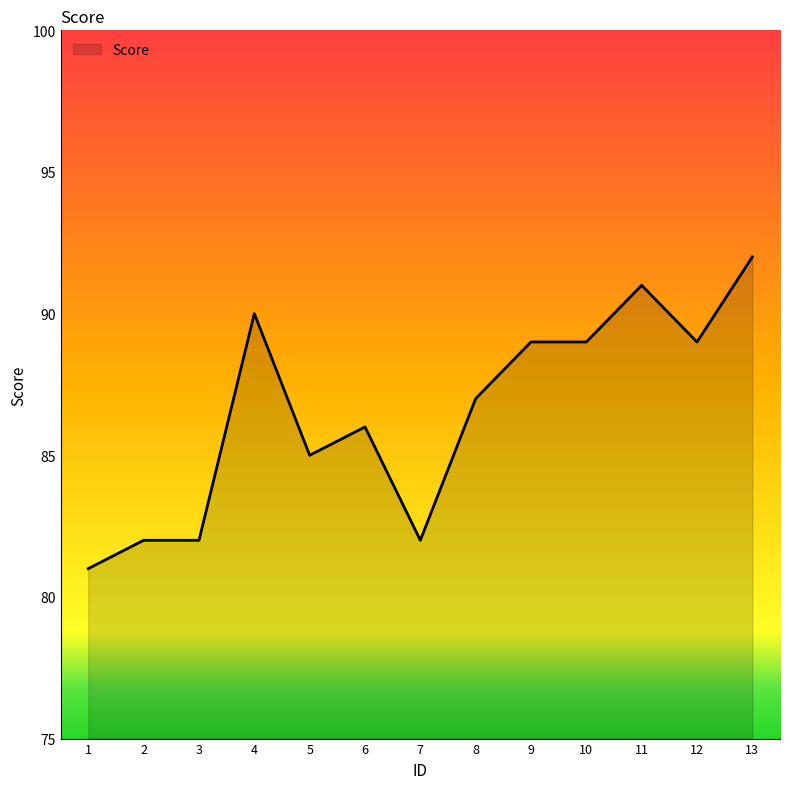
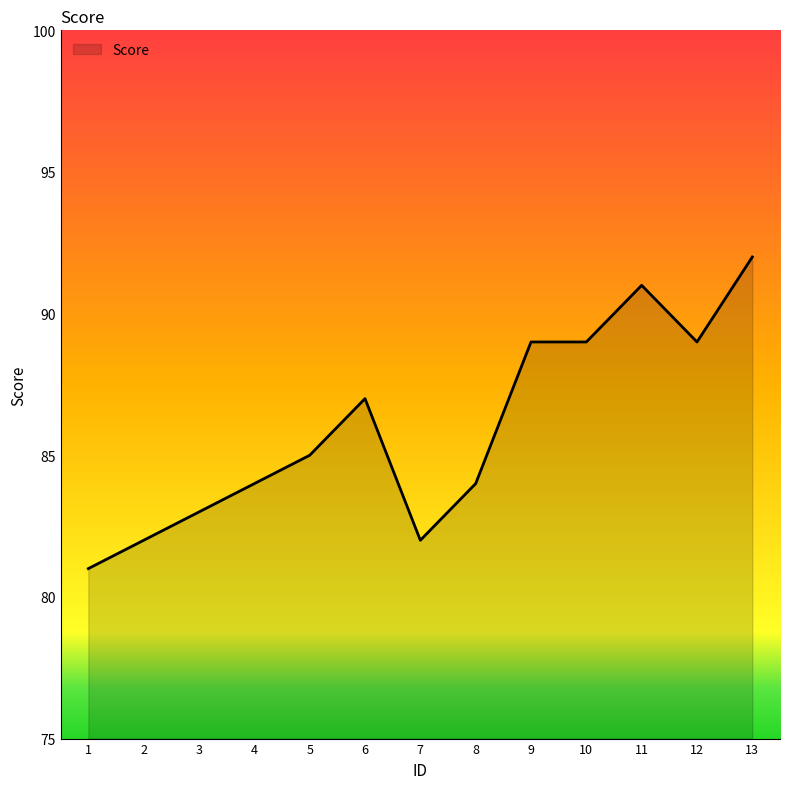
  {
    "1": 81,
    "2": 82,
-   "3": 82,
-   "4": 90,
+   "3": 83,
+   "4": 84,
    "5": 85,
-   "6": 86,
+   "6": 87,
    "7": 82,
-   "8": 87,
+   "8": 84,
    "9": 89,
    "10": 89,
    "11": 91,
    "12": 89,
    "13": 92
  }
